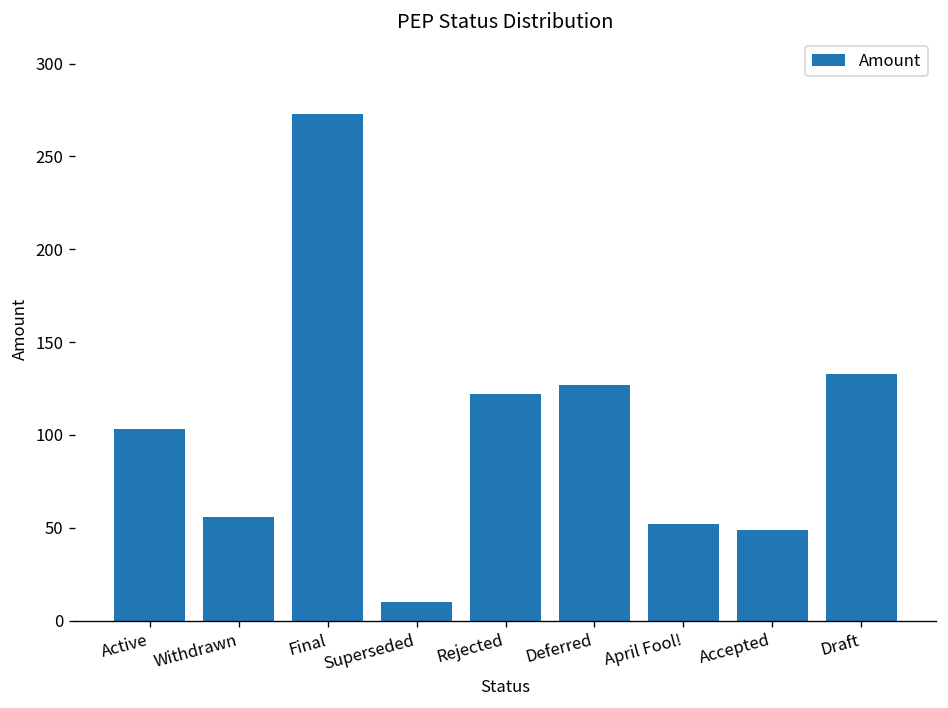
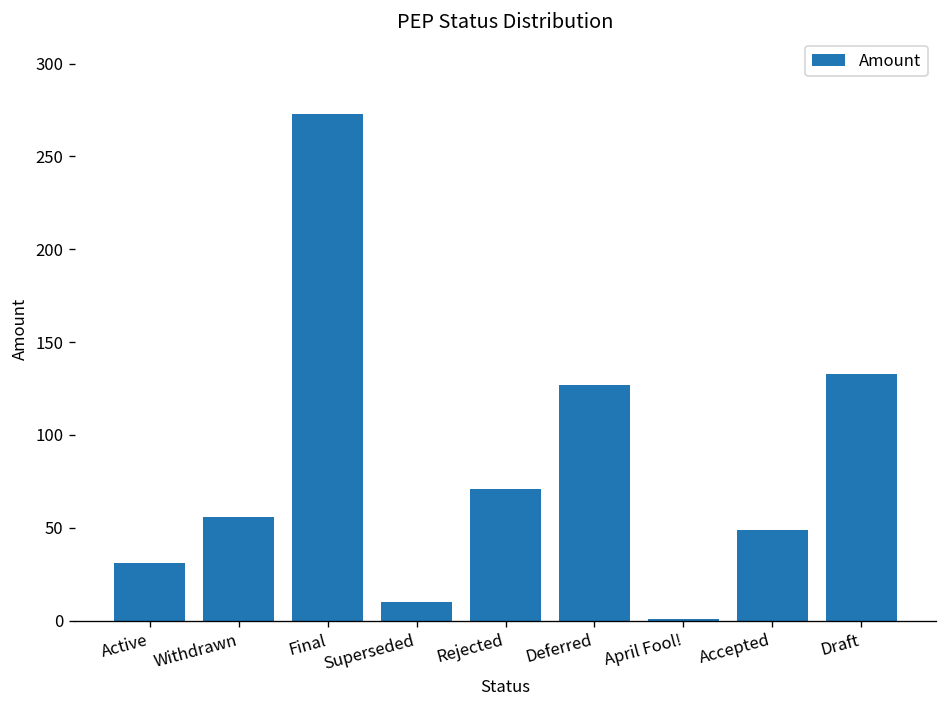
  {
-   "Active": 103,
+   "Active": 31,
    "Withdrawn": 56,
    "Final": 273,
    "Superseded": 10,
-   "Rejected": 122,
+   "Rejected": 71,
    "Deferred": 127,
-   "April Fool!": 52,
+   "April Fool!": 1,
    "Accepted": 49,
    "Draft": 133
  }
